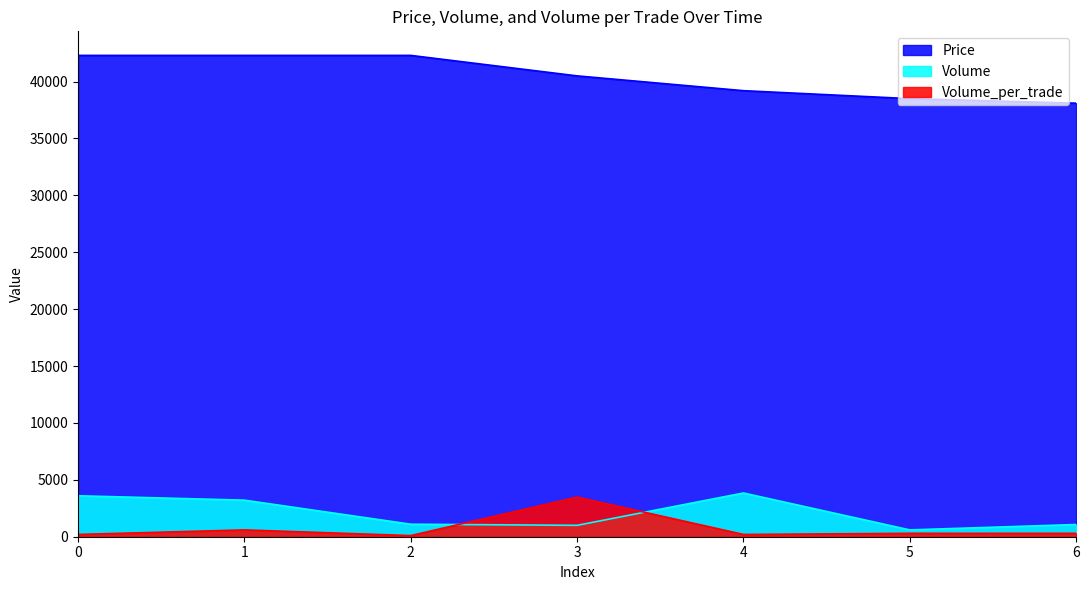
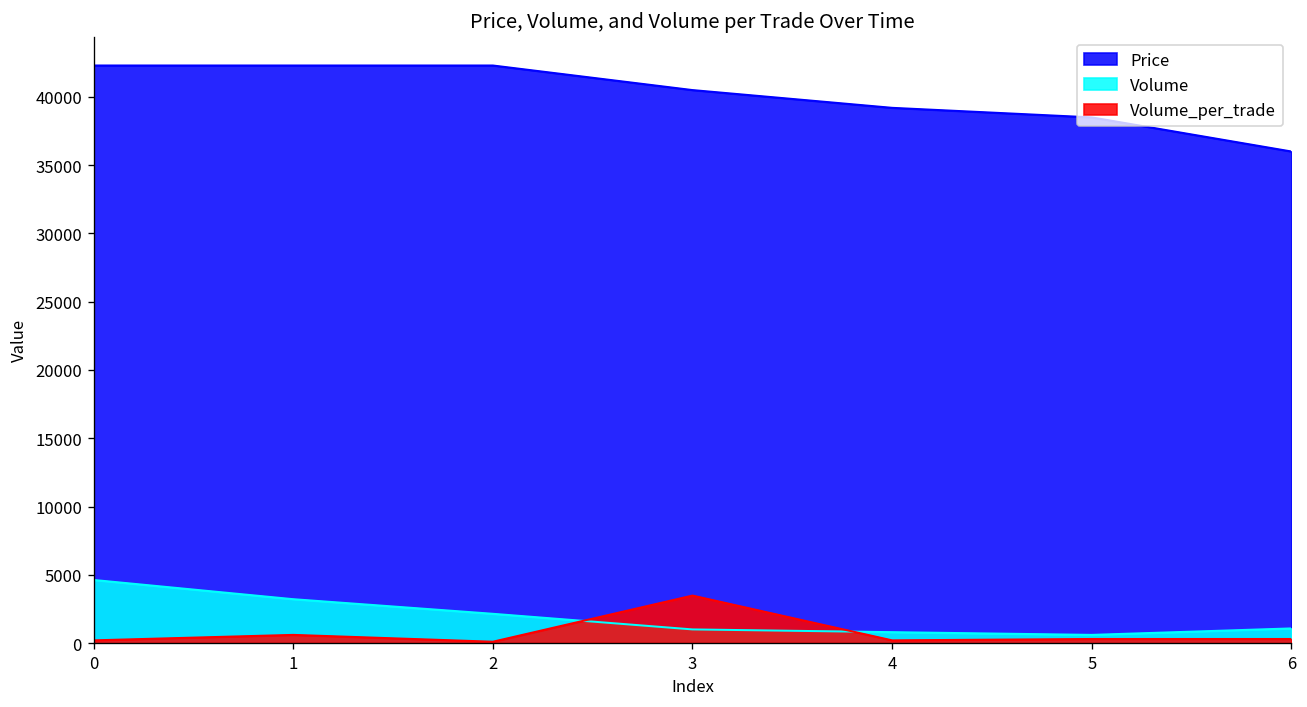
  {
    "Price": {
      "0": 42300,
      "1": 42300,
      "2": 42300,
      "3": 40500,
      "4": 39200,
-     "6": 38100
+     "6": 36000
    },
    "Volume": {
-     "0": 3600,
+     "0": 4600,
      "1": 3200,
-     "2": 1100,
+     "2": 2100,
      "3": 1000,
-     "4": 3800,
+     "4": 800,
      "5": 600,
      "6": 1100
    },
    "Volume_per_trade": {
      "0": 200,
      "1": 600,
      "2": 100,
      "3": 3500,
      "4": 200,
      "5": 300,
      "6": 300
    }
  }
